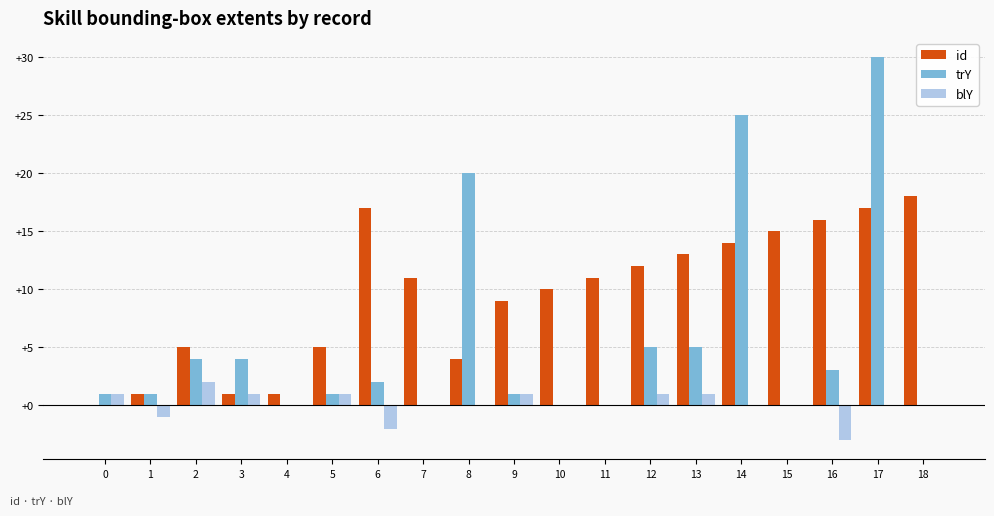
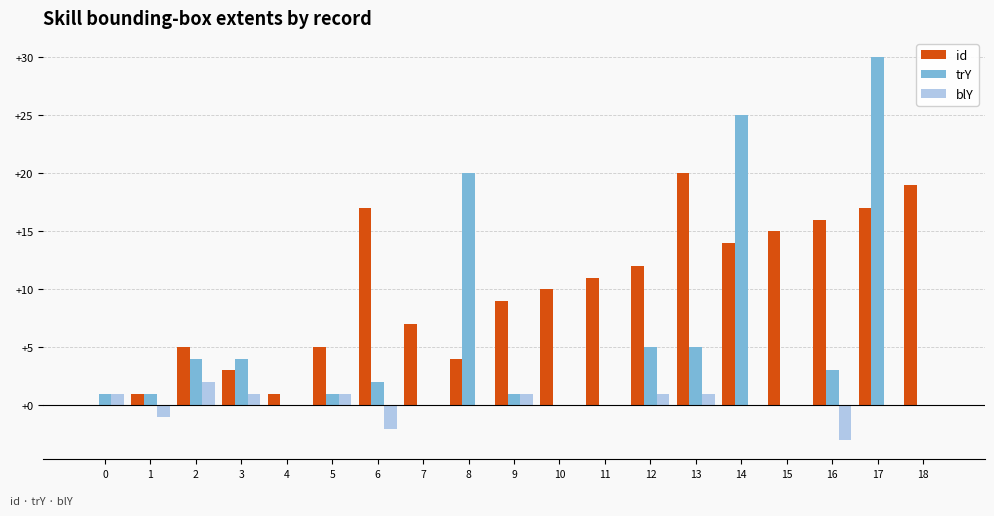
  {
    "id": {
      "0": "+0",
      "1": "+1",
      "2": "+5",
-     "3": "+1",
+     "3": "+3",
      "4": "+1",
      "5": "+5",
      "6": "+17",
-     "7": "+11",
+     "7": "+7",
      "8": "+4",
      "9": "+9",
      "10": "+10",
      "11": "+11",
      "12": "+12",
-     "13": "+13",
+     "13": "+20",
      "14": "+14",
      "15": "+15",
      "16": "+16",
      "17": "+17",
-     "18": "+18"
+     "18": "+19"
    }
  }
